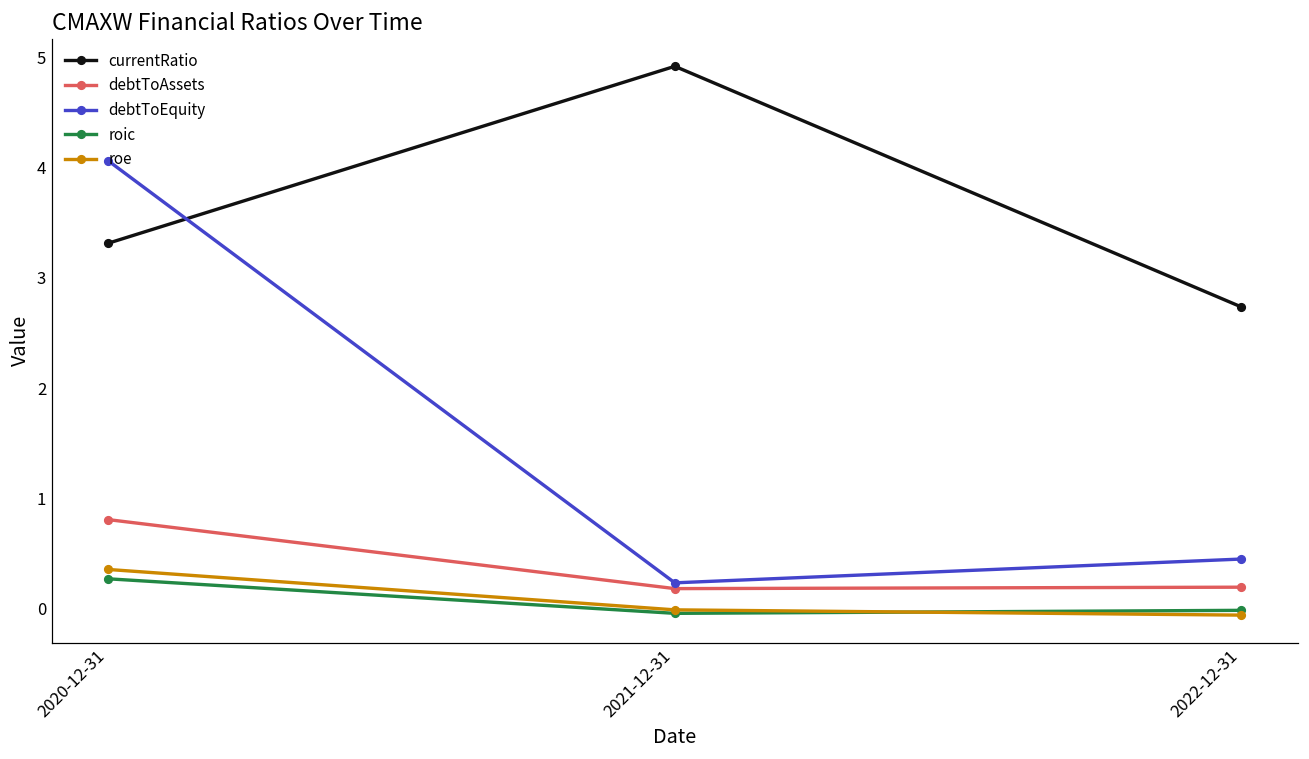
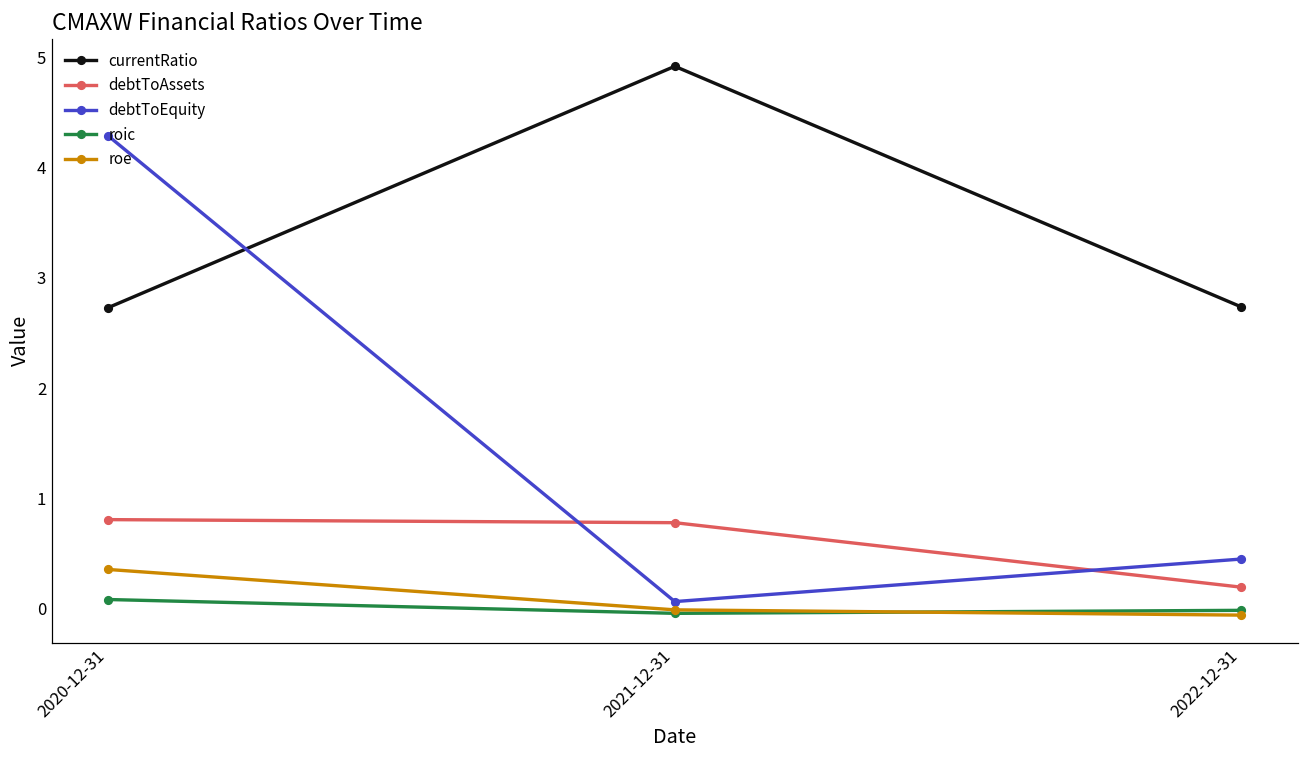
  {
    "currentRatio": {
-     "2020-12-31": 3.31,
+     "2020-12-31": 2.73,
      "2021-12-31": 4.92,
      "2022-12-31": 2.74
    },
    "debtToAssets": {
      "2020-12-31": 0.81,
-     "2021-12-31": 0.18,
+     "2021-12-31": 0.78,
      "2022-12-31": 0.19
    },
    "debtToEquity": {
-     "2020-12-31": 4.06,
-     "2021-12-31": 0.23,
+     "2020-12-31": 4.29,
+     "2021-12-31": 0.06,
      "2022-12-31": 0.45
    },
    "roic": {
-     "2020-12-31": 0.27,
+     "2020-12-31": 0.08,
      "2021-12-31": -0.04,
      "2022-12-31": -0.02
    },
    "roe": {
      "2020-12-31": 0.35,
      "2021-12-31": -0.01,
      "2022-12-31": -0.06
    }
  }
